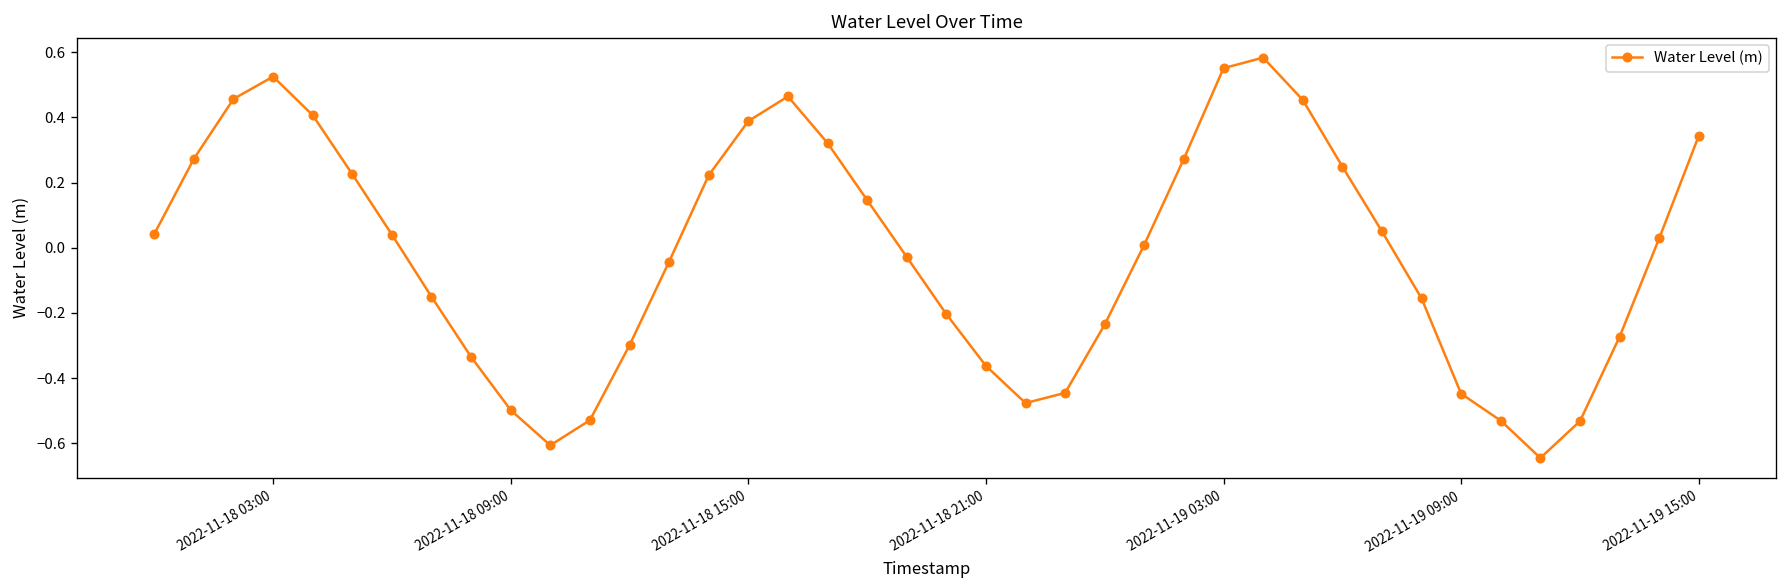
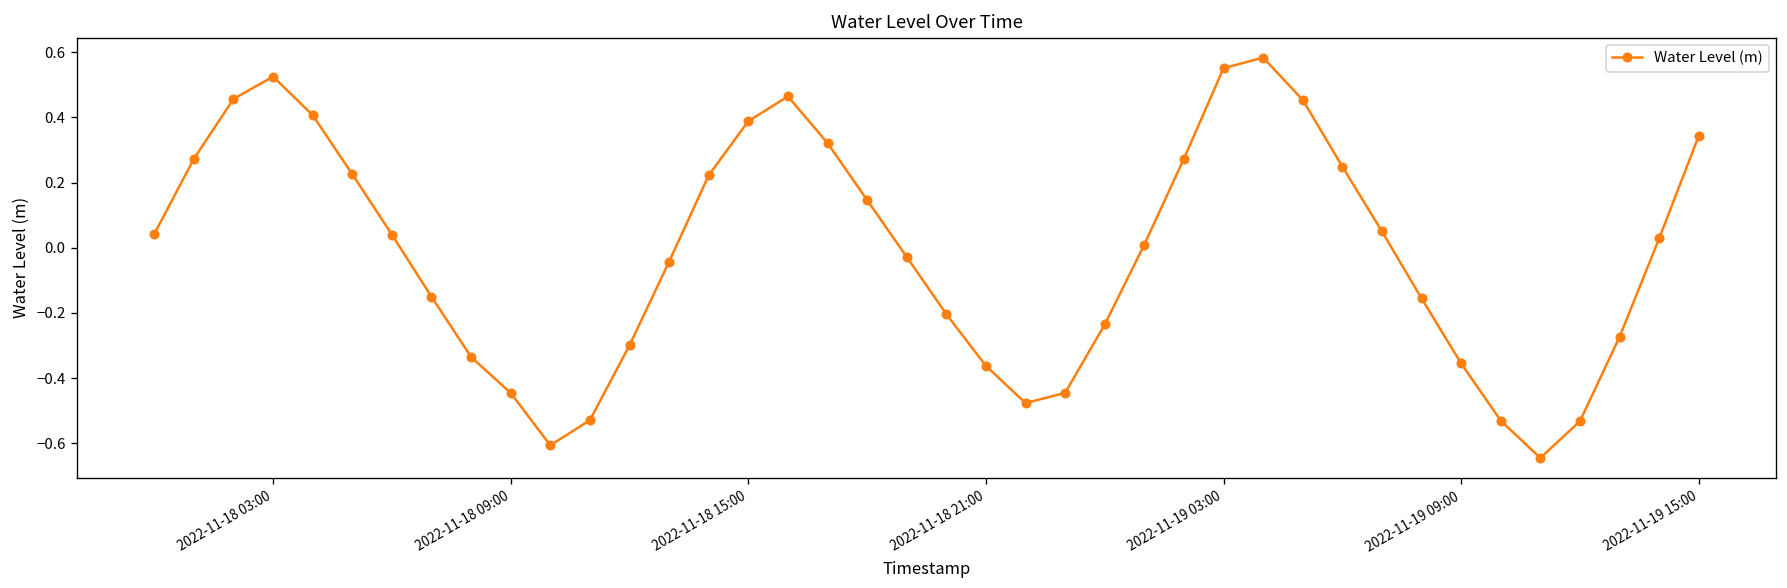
  {
    "2022-11-18 03:00": 0.52,
-   "2022-11-18 09:00": -0.50,
+   "2022-11-18 09:00": -0.45,
    "2022-11-18 15:00": 0.39,
    "2022-11-18 21:00": -0.36,
    "2022-11-19 03:00": 0.55,
-   "2022-11-19 09:00": -0.45,
+   "2022-11-19 09:00": -0.35,
    "2022-11-19 15:00": 0.34
  }
